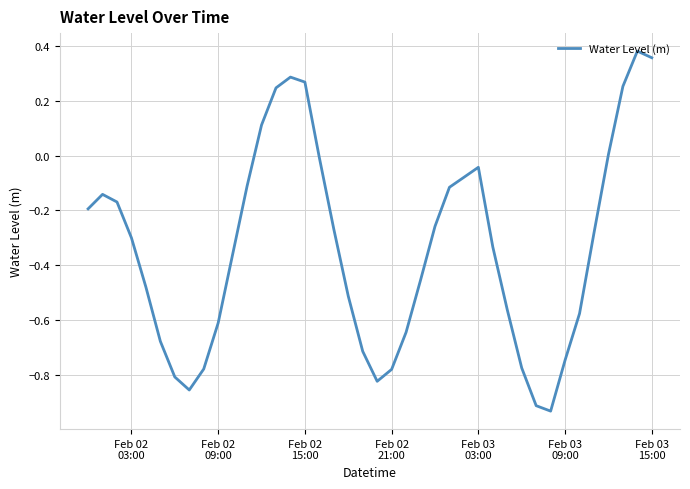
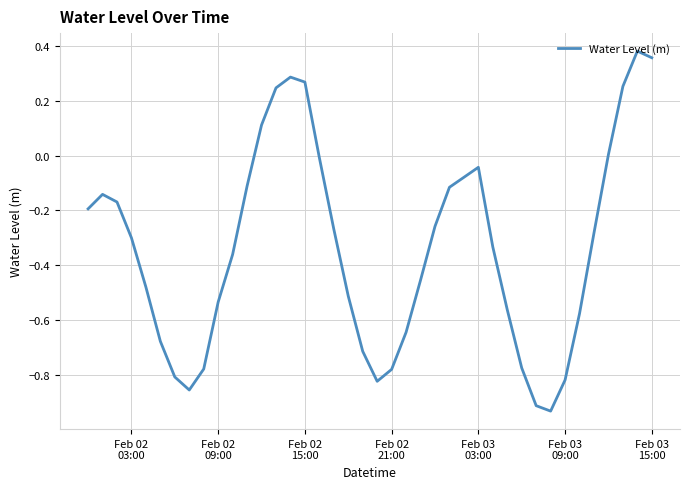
  {
    "Feb 02 03:00": -0.30,
-   "Feb 02 09:00": -0.61,
+   "Feb 02 09:00": -0.53,
    "Feb 02 15:00": 0.27,
    "Feb 02 21:00": -0.78,
    "Feb 03 03:00": -0.04,
-   "Feb 03 09:00": -0.74,
+   "Feb 03 09:00": -0.82,
    "Feb 03 15:00": 0.36
  }
